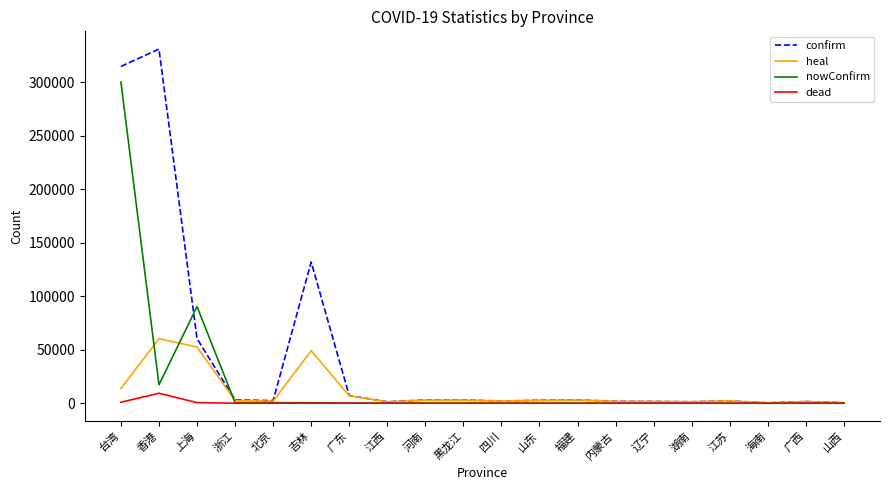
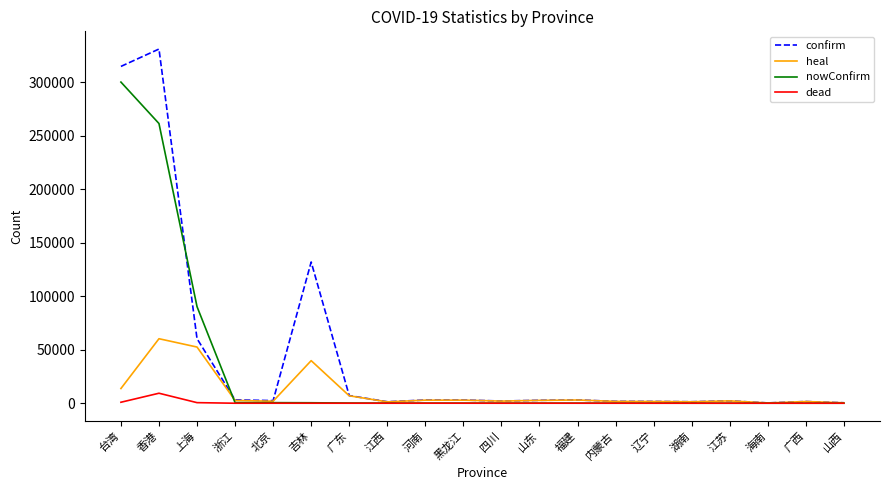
  {
    "confirm": {
      "台湾": 315000,
      "香港": 331000,
      "上海": 60000,
      "吉林": 132000
    },
    "heal": {
      "台湾": 14000,
      "香港": 60000,
      "上海": 53000,
-     "吉林": 49000
+     "吉林": 40000
    },
    "nowConfirm": {
      "台湾": 300000,
-     "香港": 17000,
+     "香港": 262000,
      "上海": 90000
    },
    "dead": {
      "台湾": 1000,
      "香港": 9000,
      "上海": 1000
    }
  }
